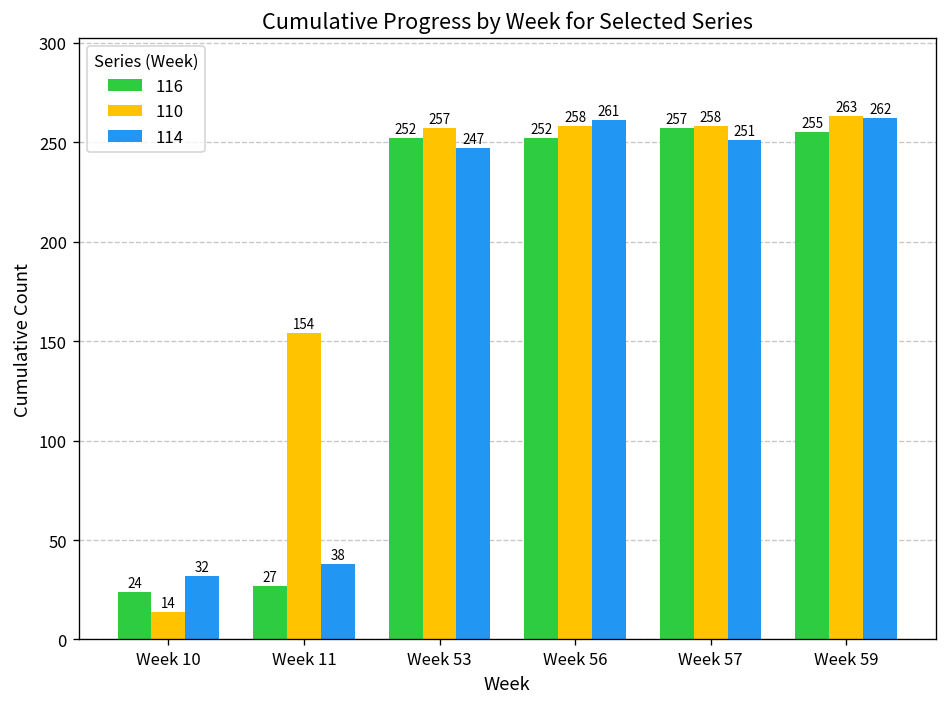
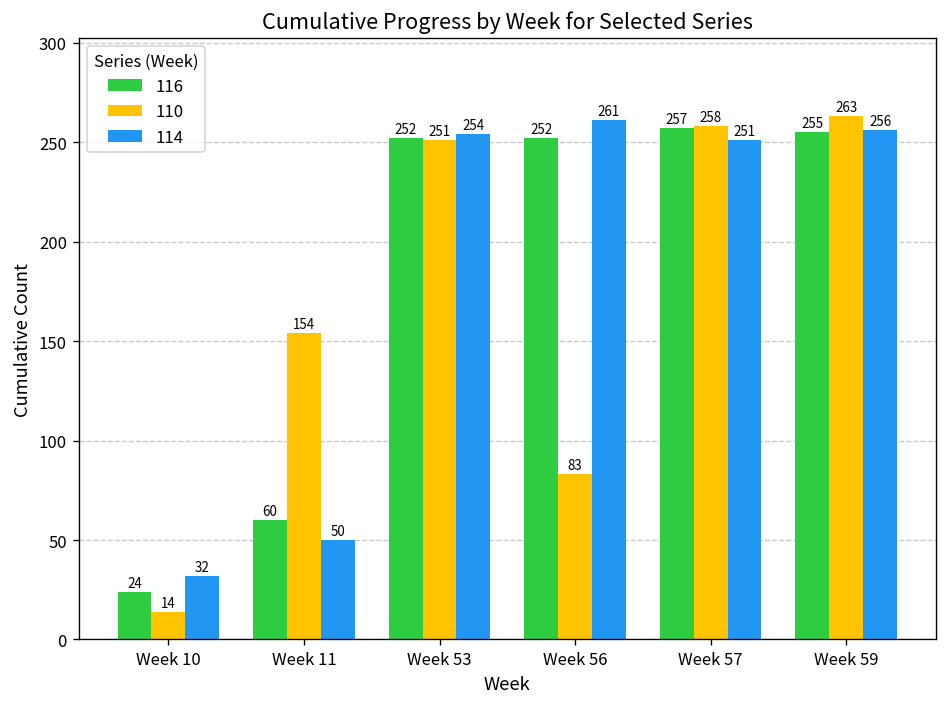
  {
    "116": {
      "Week 10": 24,
-     "Week 11": 27,
+     "Week 11": 60,
      "Week 53": 252,
      "Week 56": 252,
      "Week 57": 257,
      "Week 59": 255
    },
    "110": {
      "Week 10": 14,
      "Week 11": 154,
-     "Week 53": 257,
-     "Week 56": 258,
+     "Week 53": 251,
+     "Week 56": 83,
      "Week 57": 258,
      "Week 59": 263
    },
    "114": {
      "Week 10": 32,
-     "Week 11": 38,
-     "Week 53": 247,
+     "Week 11": 50,
+     "Week 53": 254,
      "Week 56": 261,
      "Week 57": 251,
-     "Week 59": 262
+     "Week 59": 256
    }
  }
